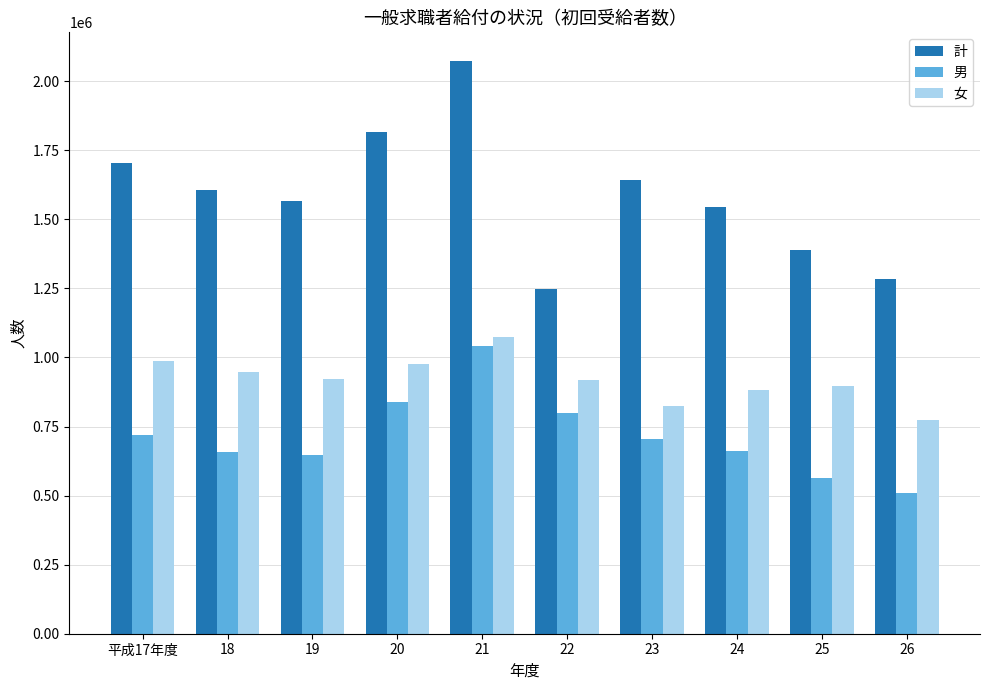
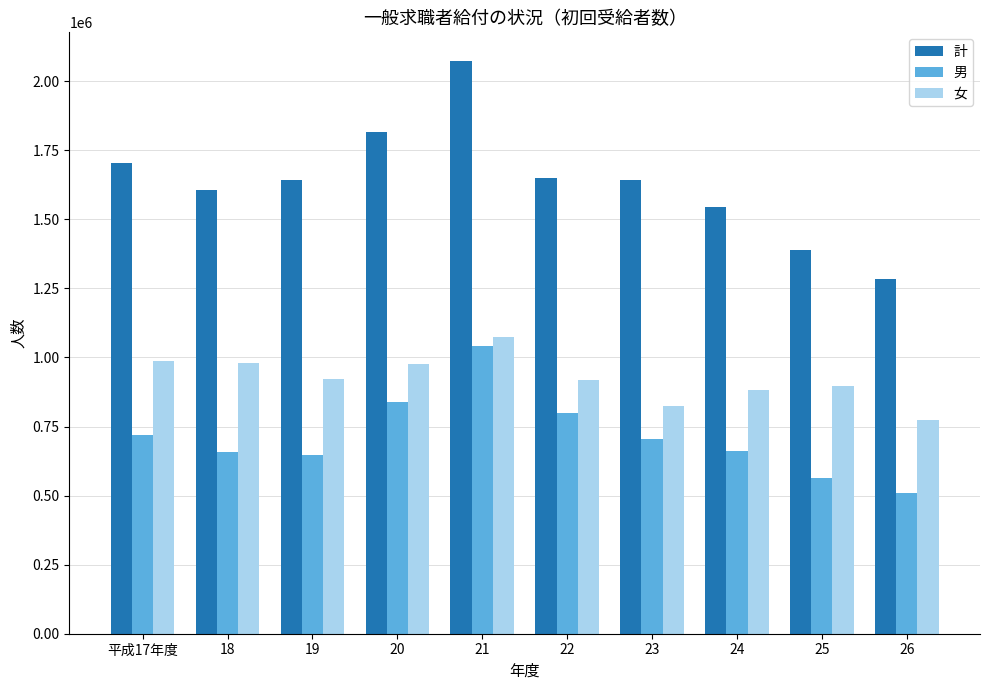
  {
    "計": {
      "平成17年度": 1700000,
      "18": 1610000,
-     "19": 1570000,
+     "19": 1640000,
      "20": 1820000,
      "21": 2070000,
-     "22": 1250000,
+     "22": 1650000,
      "23": 1640000,
      "24": 1550000,
      "25": 1390000,
      "26": 1280000
    },
    "男": {
      "平成17年度": 720000,
      "18": 660000,
      "19": 650000,
      "20": 840000,
      "21": 1040000,
      "22": 800000,
      "23": 710000,
      "24": 660000,
      "25": 560000,
      "26": 510000
    },
    "女": {
      "平成17年度": 990000,
-     "18": 950000,
+     "18": 980000,
      "19": 920000,
      "20": 980000,
      "21": 1080000,
      "22": 920000,
      "23": 830000,
      "24": 880000,
      "25": 900000,
      "26": 770000
    }
  }
